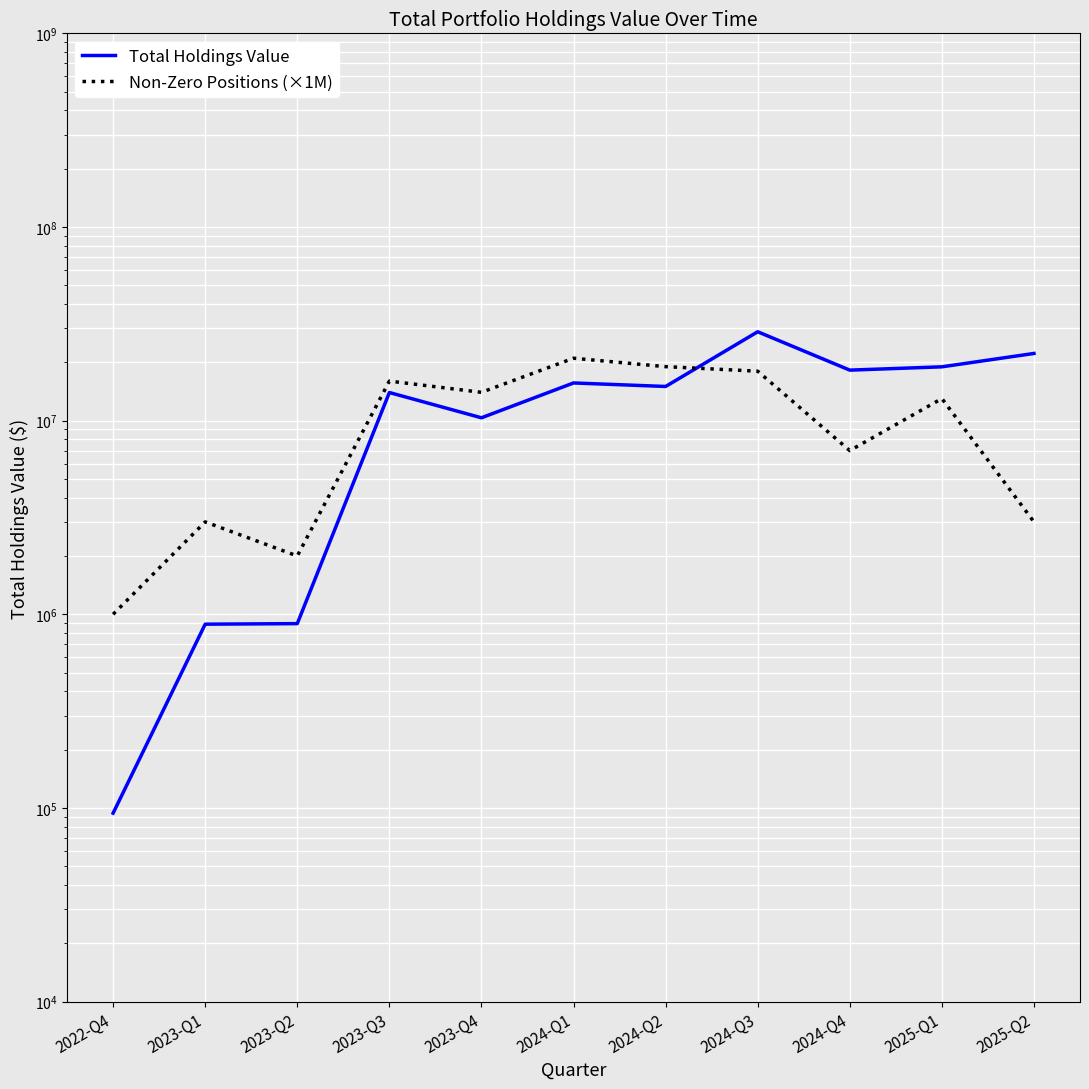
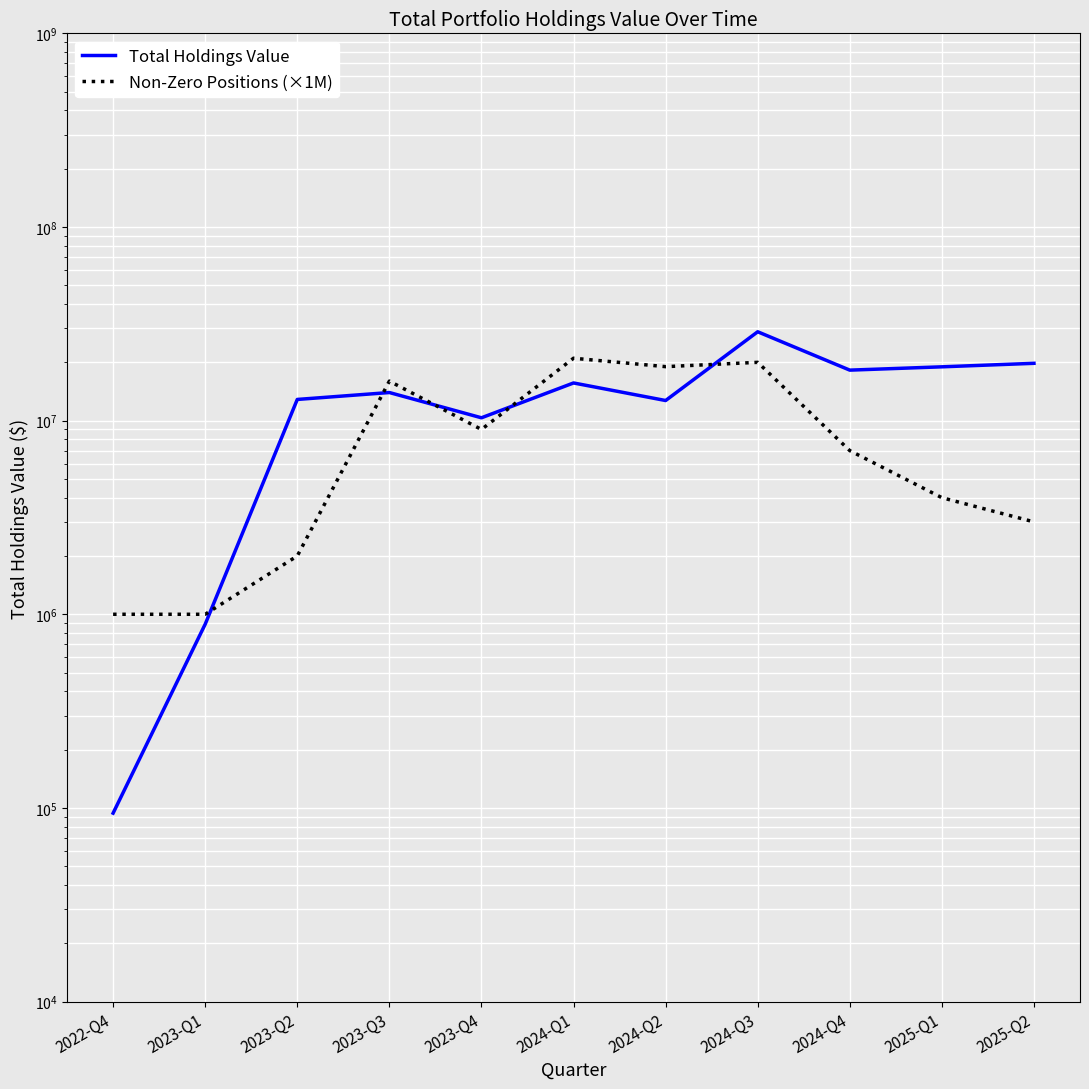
  {
    "Total Holdings Value": {
      "2022-Q4": 90000,
      "2023-Q1": 900000,
-     "2023-Q2": 900000,
+     "2023-Q2": 13000000,
      "2023-Q3": 14000000,
      "2023-Q4": 10000000,
      "2024-Q1": 16000000,
-     "2024-Q2": 15000000,
+     "2024-Q2": 13000000,
      "2024-Q3": 29000000,
      "2024-Q4": 18000000,
      "2025-Q1": 19000000,
-     "2025-Q2": 22000000
+     "2025-Q2": 20000000
    },
    "Non-Zero Positions (×1M)": {
      "2022-Q4": 1000000,
-     "2023-Q1": 3000000,
+     "2023-Q1": 1000000,
      "2023-Q2": 2000000,
      "2023-Q3": 16000000,
-     "2023-Q4": 14000000,
+     "2023-Q4": 9000000,
      "2024-Q1": 21000000,
      "2024-Q2": 19000000,
-     "2024-Q3": 18000000,
+     "2024-Q3": 20000000,
      "2024-Q4": 7000000,
-     "2025-Q1": 13000000,
+     "2025-Q1": 4000000,
      "2025-Q2": 3000000
    }
  }
